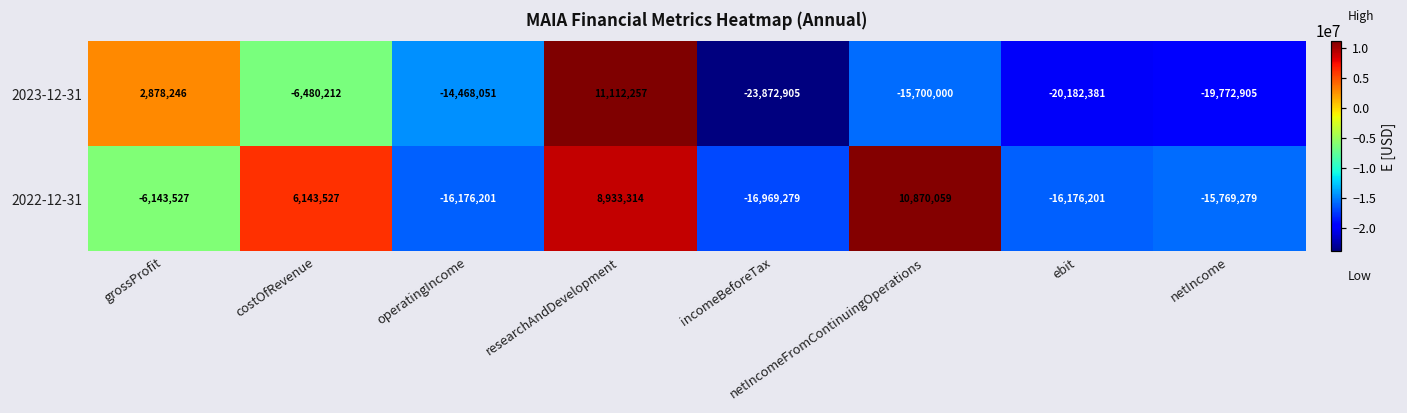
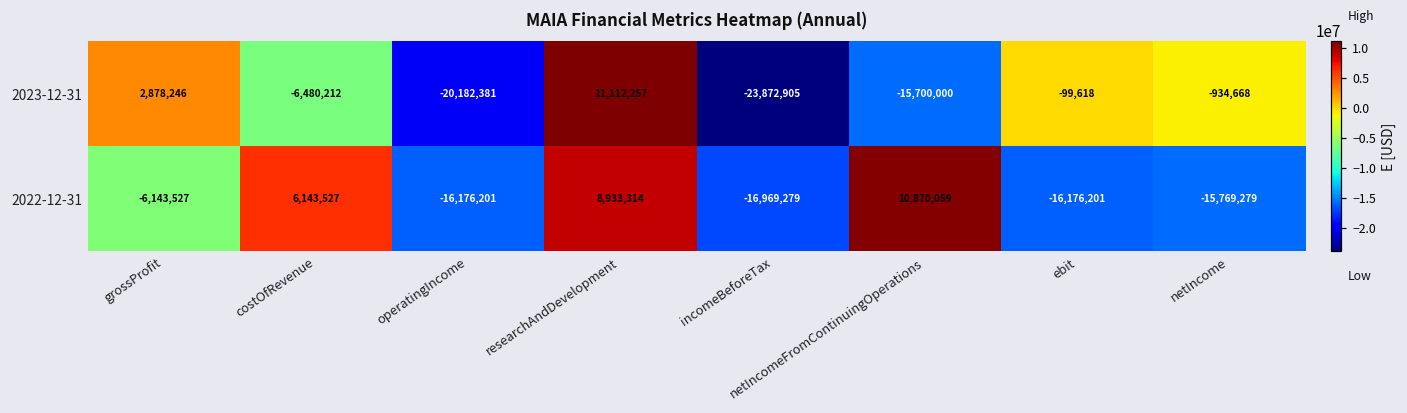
  {
    "2023-12-31": {
      "grossProfit": "2,878,246",
      "costOfRevenue": "-6,480,212",
-     "operatingIncome": "-14,468,051",
+     "operatingIncome": "-20,182,381",
      "researchAndDevelopment": "11,112,257",
      "incomeBeforeTax": "-23,872,905",
      "netIncomeFromContinuingOperations": "-15,700,000",
-     "ebit": "-20,182,381",
-     "netIncome": "-19,772,905"
+     "ebit": "-99,618",
+     "netIncome": "-934,668"
    },
    "2022-12-31": {
      "grossProfit": "-6,143,527",
      "costOfRevenue": "6,143,527",
      "operatingIncome": "-16,176,201",
      "researchAndDevelopment": "8,933,314",
      "incomeBeforeTax": "-16,969,279",
      "netIncomeFromContinuingOperations": "10,870,059",
      "ebit": "-16,176,201",
      "netIncome": "-15,769,279"
    }
  }
